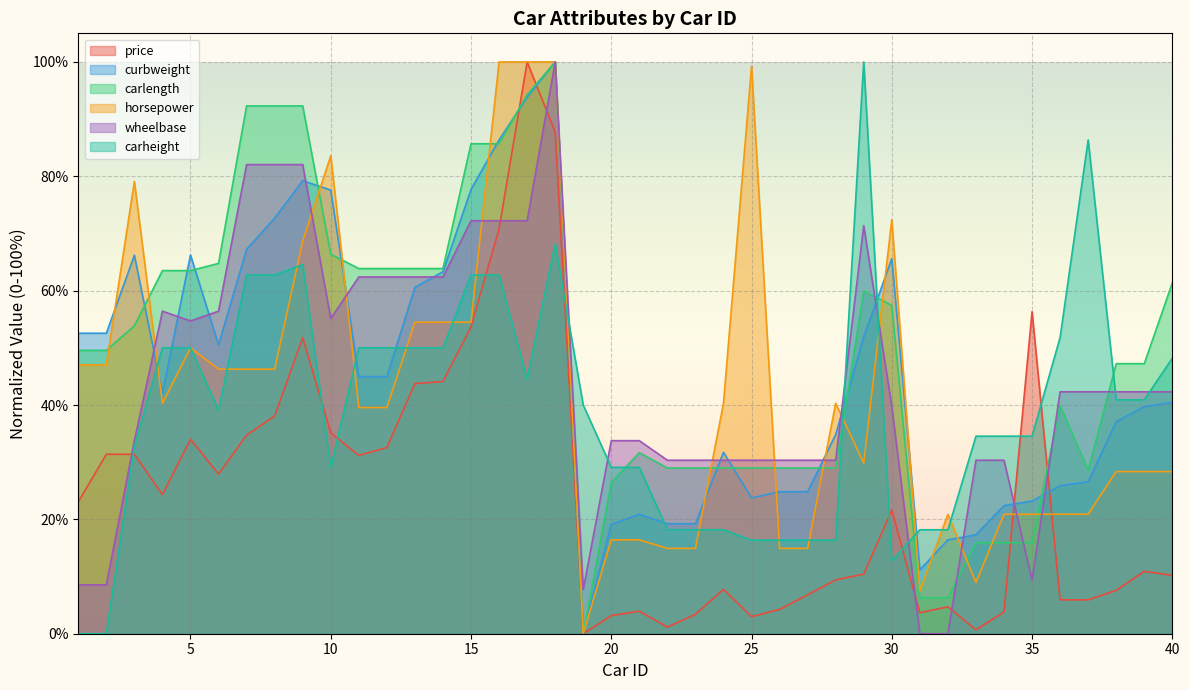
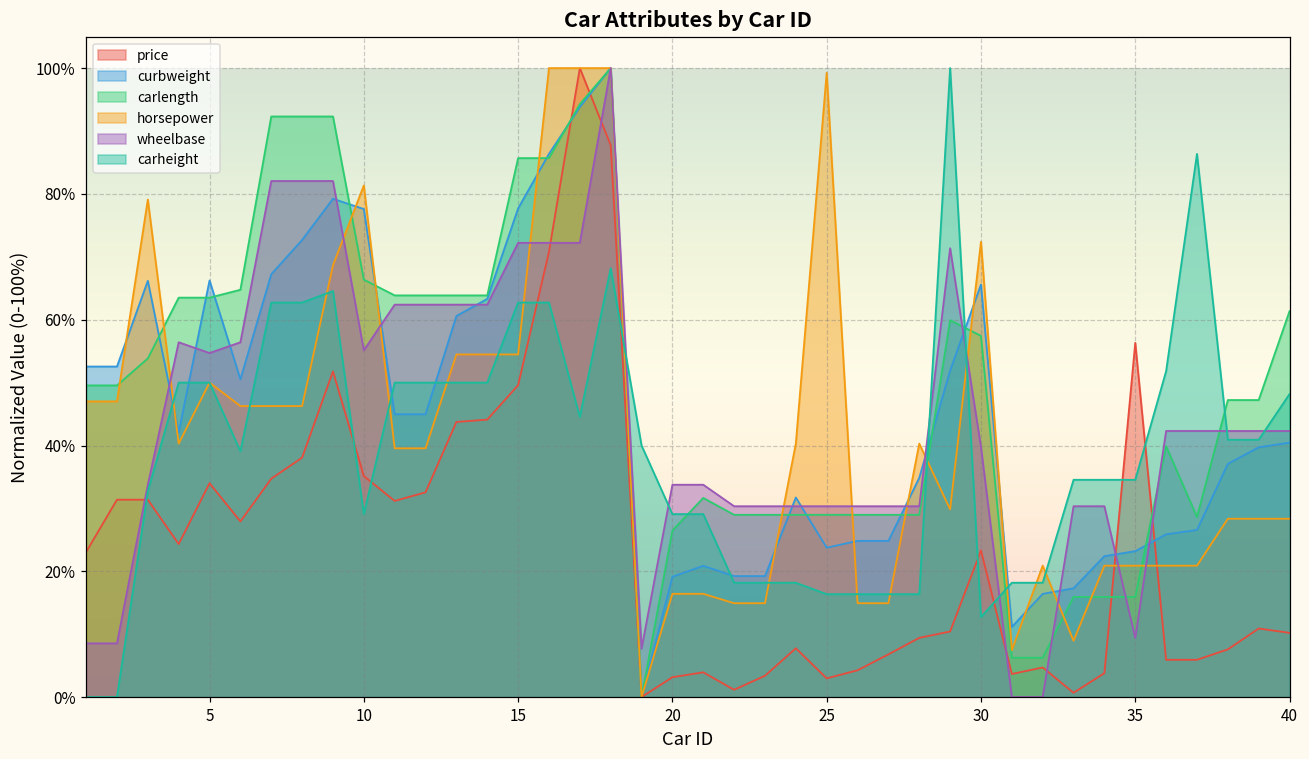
  {
    "price": {
      "5": "34%",
      "10": "35%",
-     "15": "54%",
+     "15": "50%",
      "20": "3%",
      "25": "3%",
-     "30": "22%",
+     "30": "23%",
      "35": "56%",
      "40": "10%"
    },
    "horsepower": {
-     "10": "84%",
+     "10": "81%",
      "15": "54%",
      "20": "16%",
      "25": "99%",
      "30": "72%",
      "35": "21%",
      "40": "28%"
    },
    "wheelbase": {
      "5": "55%",
      "10": "55%",
      "15": "72%",
      "20": "34%",
      "25": "30%",
      "30": "40%",
      "35": "9%",
      "40": "42%"
    }
  }
